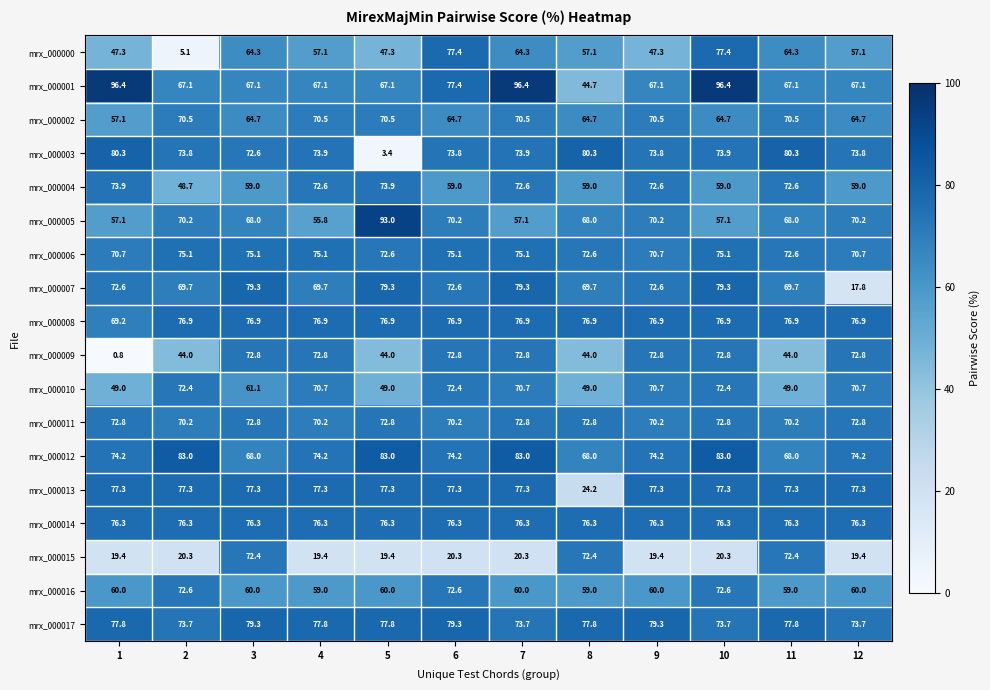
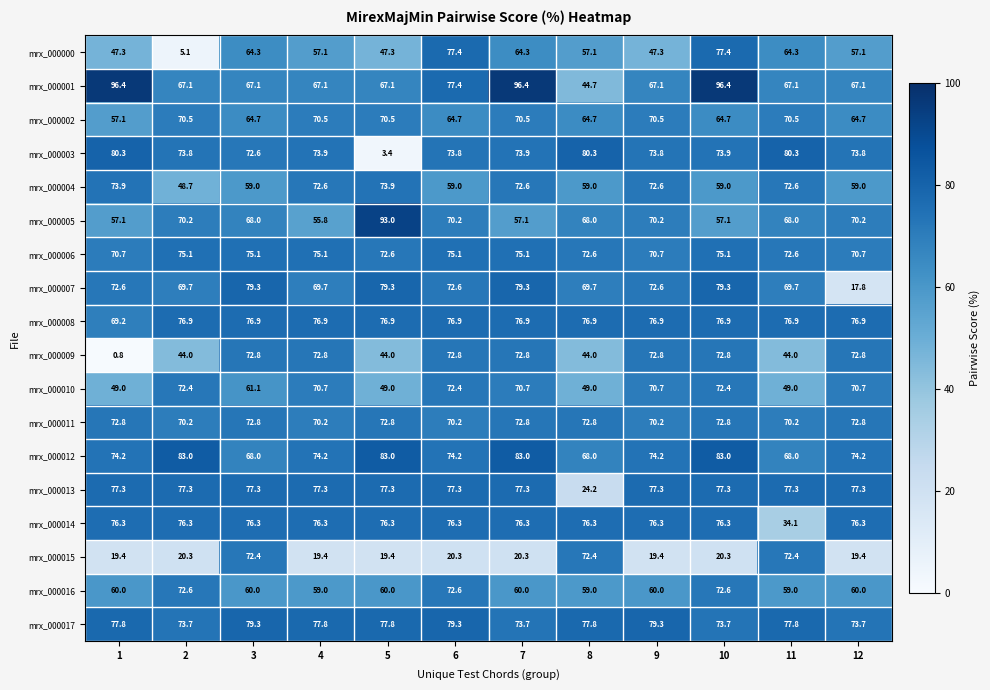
  {
    "mrx_000014": {
      "1": 76.3,
      "2": 76.3,
      "3": 76.3,
      "4": 76.3,
      "5": 76.3,
      "6": 76.3,
      "7": 76.3,
      "8": 76.3,
      "9": 76.3,
      "10": 76.3,
-     "11": 76.3,
+     "11": 34.1,
      "12": 76.3
    }
  }
